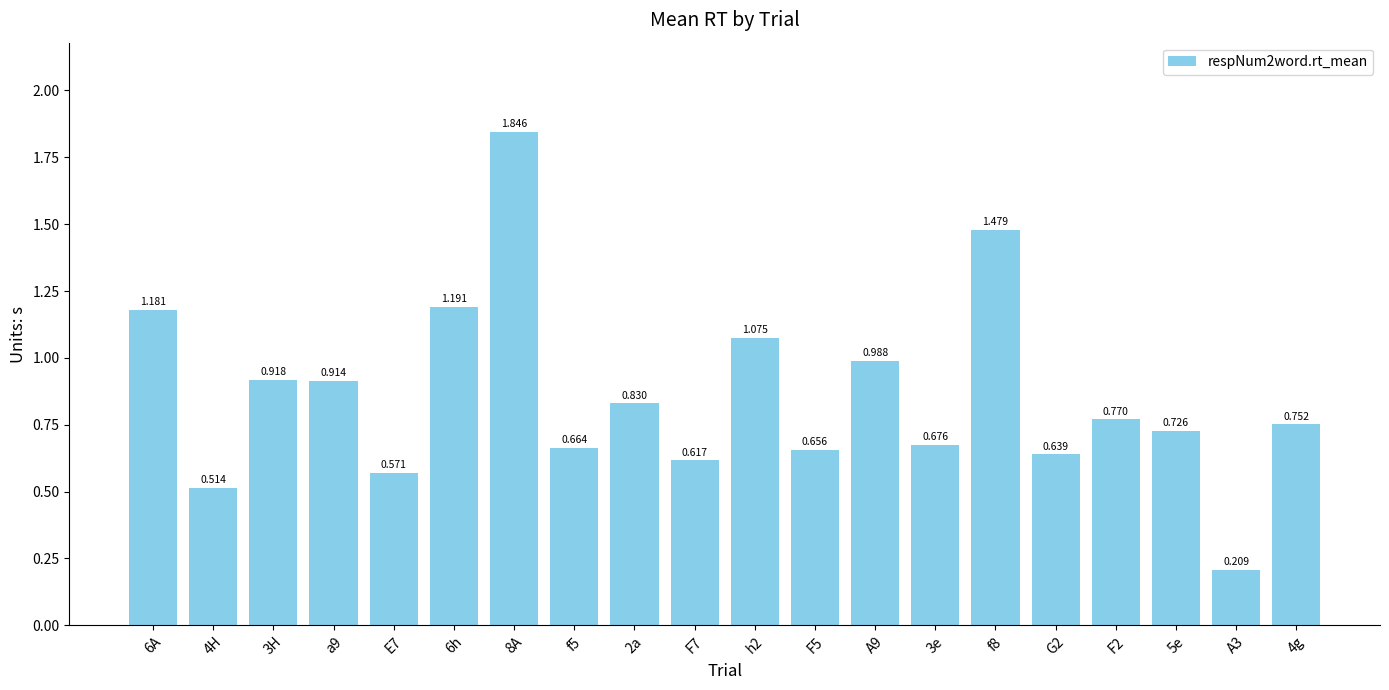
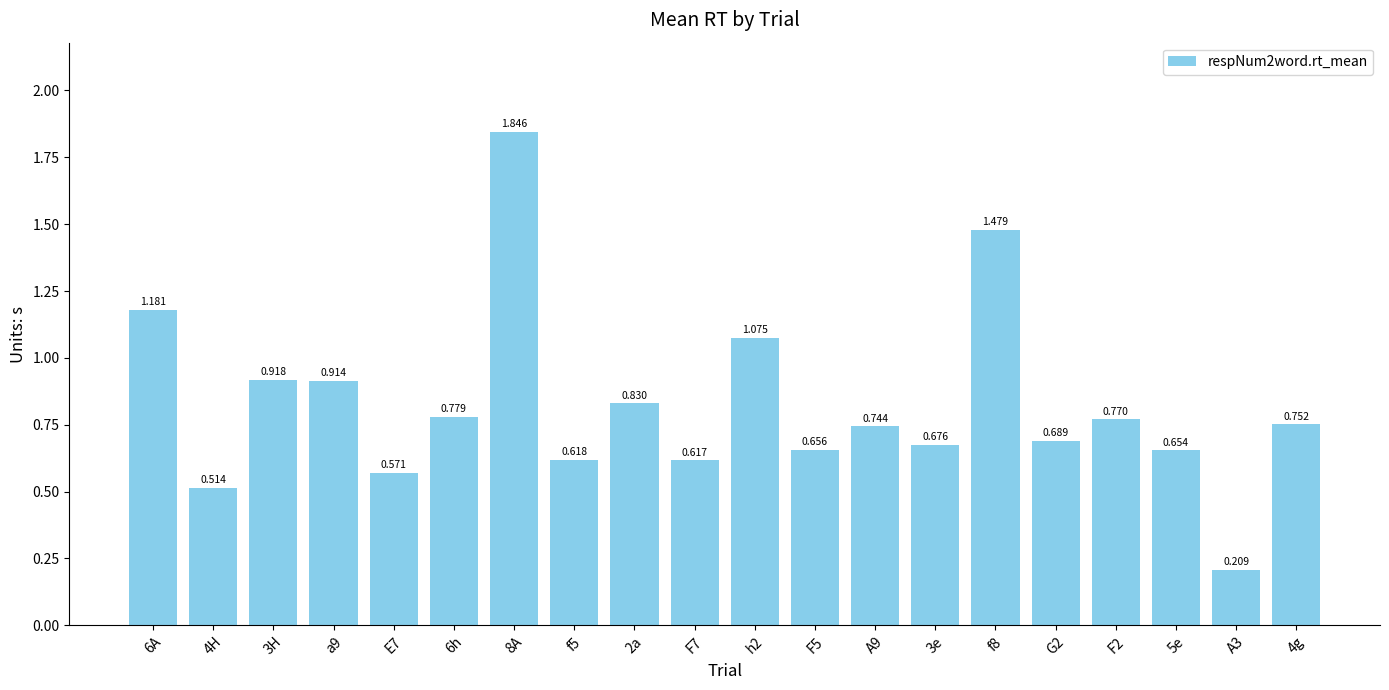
  {
    "6A": 1.181,
    "4H": 0.514,
    "3H": 0.918,
    "a9": 0.914,
    "E7": 0.571,
-   "6h": 1.191,
+   "6h": 0.779,
    "8A": 1.846,
-   "f5": 0.664,
+   "f5": 0.618,
    "2a": 0.830,
    "F7": 0.617,
    "h2": 1.075,
    "F5": 0.656,
-   "A9": 0.988,
+   "A9": 0.744,
    "3e": 0.676,
    "f8": 1.479,
-   "G2": 0.639,
+   "G2": 0.689,
    "F2": 0.770,
-   "5e": 0.726,
+   "5e": 0.654,
    "A3": 0.209,
    "4g": 0.752
  }
